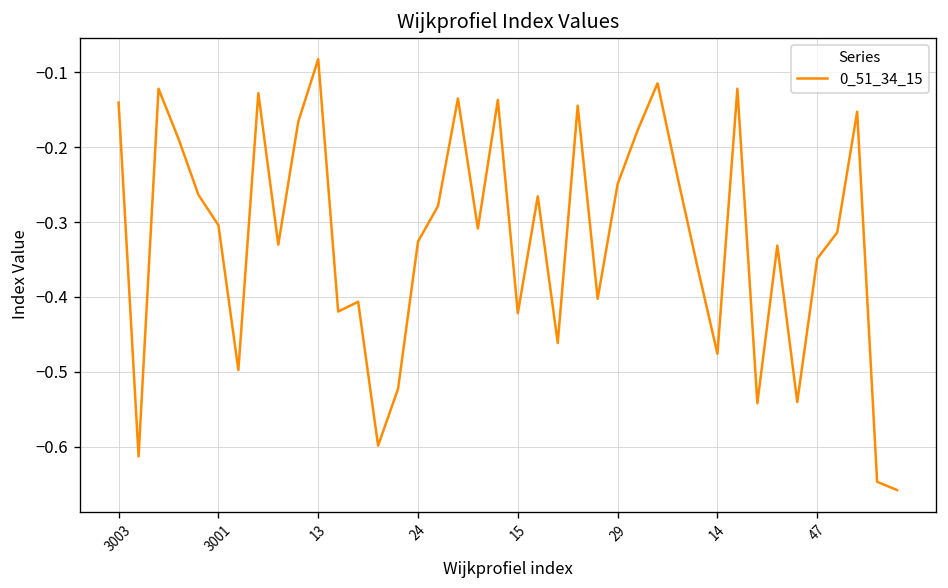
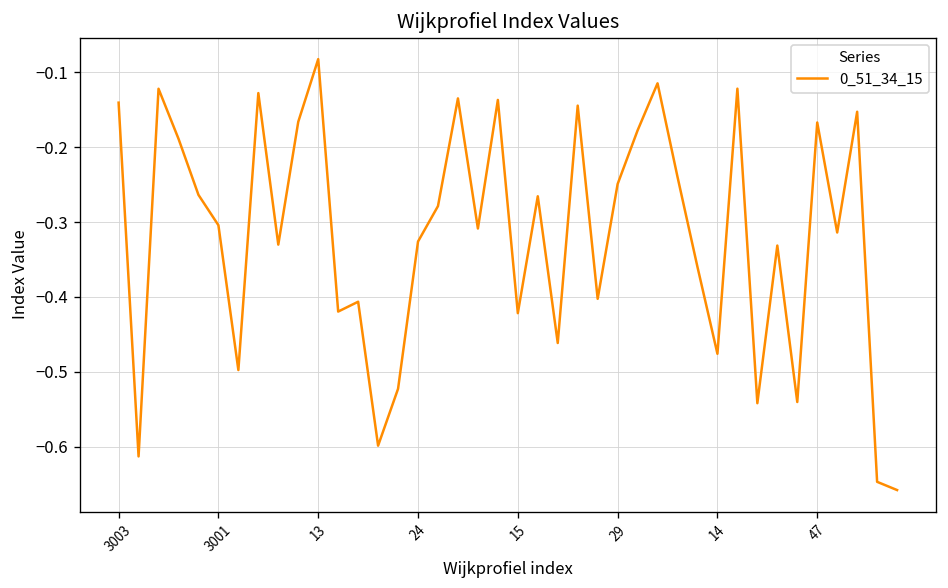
  {
    "3003": -0.14,
    "3001": -0.30,
    "15": -0.42,
-   "47": -0.35
+   "47": -0.17
  }
